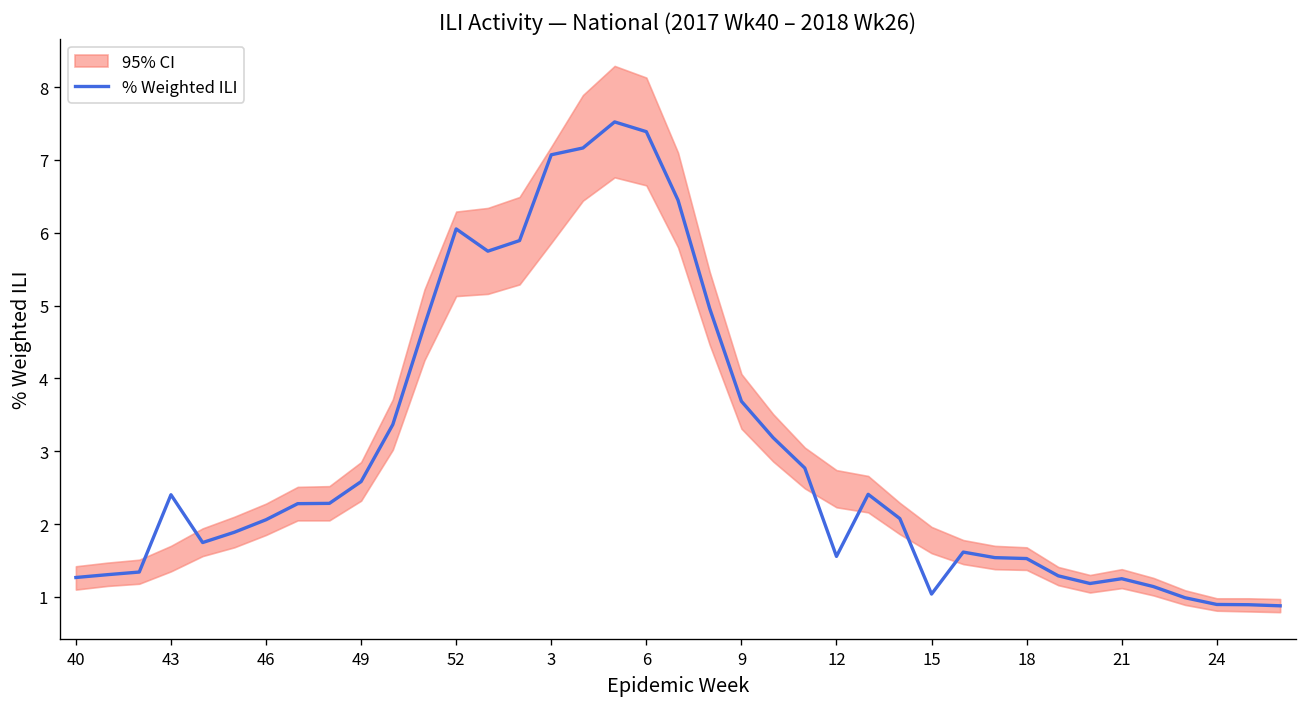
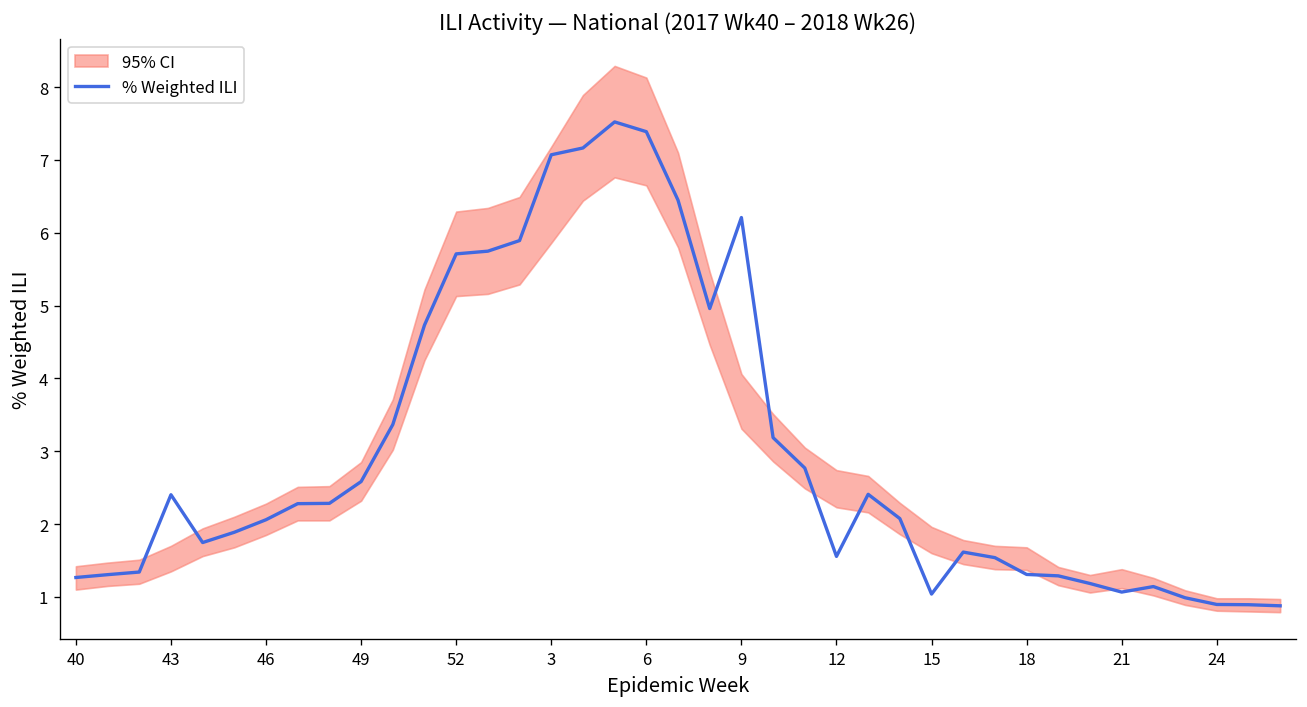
  {
    "% Weighted ILI": {
      "40": 1.3,
      "43": 2.4,
      "46": 2.1,
      "49": 2.6,
-     "52": 6.1,
+     "52": 5.7,
      "3": 7.1,
      "6": 7.4,
-     "9": 3.7,
+     "9": 6.2,
      "12": 1.6,
      "15": 1.0,
-     "18": 1.5,
-     "21": 1.2,
+     "18": 1.3,
+     "21": 1.1,
      "24": 0.9
    }
  }
